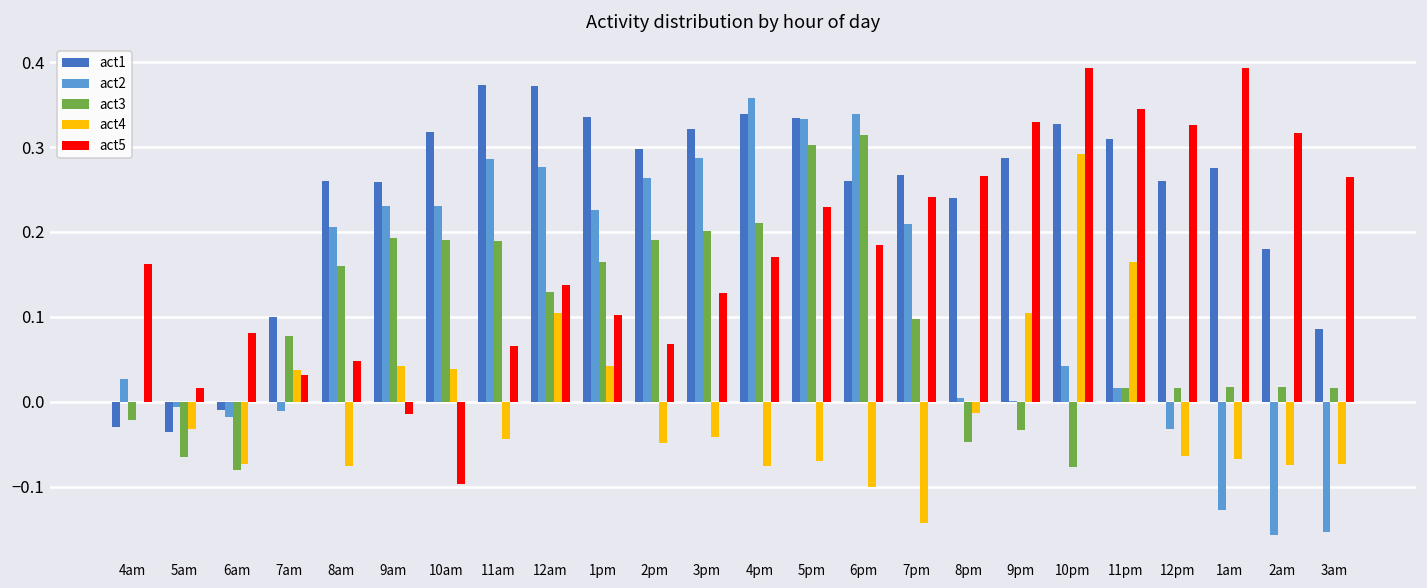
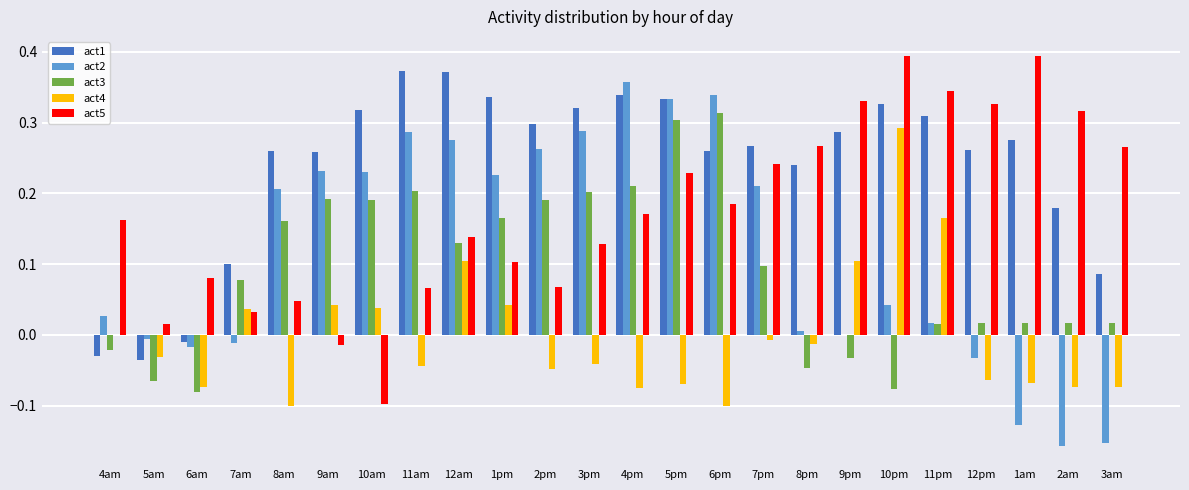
  {
    "act3": {
      "4am": -0.02,
      "5am": -0.06,
      "6am": -0.08,
      "7am": 0.08,
      "8am": 0.16,
      "9am": 0.19,
      "10am": 0.19,
-     "11am": 0.19,
+     "11am": 0.20,
      "12am": 0.13,
      "1pm": 0.16,
      "2pm": 0.19,
      "3pm": 0.20,
      "4pm": 0.21,
      "5pm": 0.30,
      "6pm": 0.31,
      "7pm": 0.10,
      "8pm": -0.05,
      "9pm": -0.03,
      "10pm": -0.08,
      "11pm": 0.02,
      "12pm": 0.02,
      "1am": 0.02,
      "2am": 0.02,
      "3am": 0.02
    },
    "act4": {
      "4am": 0.00,
      "5am": -0.03,
      "6am": -0.07,
      "7am": 0.04,
-     "8am": -0.08,
+     "8am": -0.10,
      "9am": 0.04,
      "10am": 0.04,
      "11am": -0.04,
      "12am": 0.10,
      "1pm": 0.04,
      "2pm": -0.05,
      "3pm": -0.04,
      "4pm": -0.08,
      "5pm": -0.07,
      "6pm": -0.10,
-     "7pm": -0.14,
+     "7pm": -0.01,
      "8pm": -0.01,
      "9pm": 0.10,
      "10pm": 0.29,
      "11pm": 0.16,
      "12pm": -0.06,
      "1am": -0.07,
      "2am": -0.07,
      "3am": -0.07
    },
    "act5": {
      "4am": 0.16,
      "5am": 0.02,
      "6am": 0.08,
      "7am": 0.03,
      "8am": 0.05,
      "9am": -0.01,
      "10am": -0.10,
      "11am": 0.07,
      "12am": 0.14,
      "1pm": 0.10,
      "2pm": 0.07,
      "3pm": 0.13,
      "4pm": 0.17,
      "5pm": 0.23,
      "6pm": 0.18,
      "7pm": 0.24,
      "8pm": 0.27,
      "9pm": 0.33,
      "10pm": 0.39,
      "11pm": 0.34,
      "12pm": 0.33,
      "1am": 0.39,
      "2am": 0.32,
      "3am": 0.27
    }
  }
